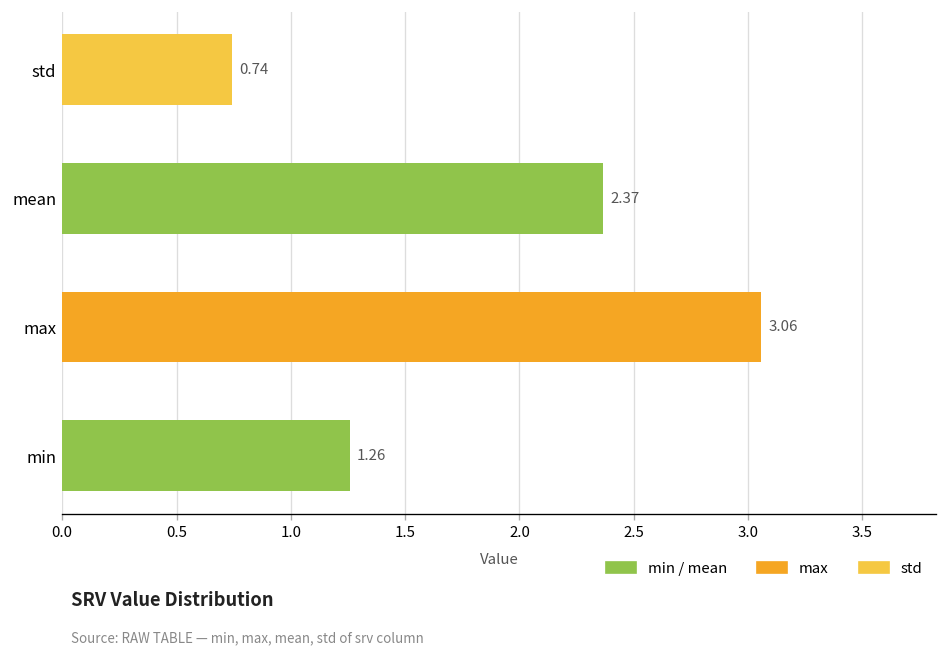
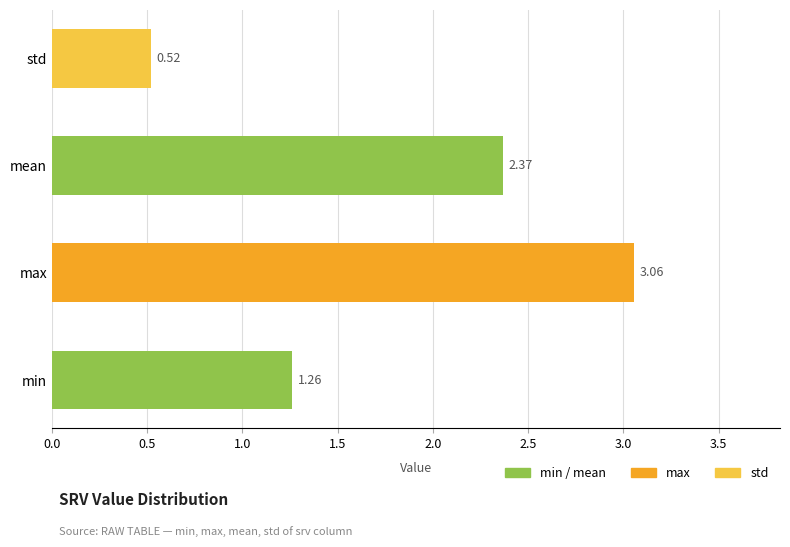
  {
-   "std": 0.74,
+   "std": 0.52,
    "mean": 2.37,
    "max": 3.06,
    "min": 1.26
  }
